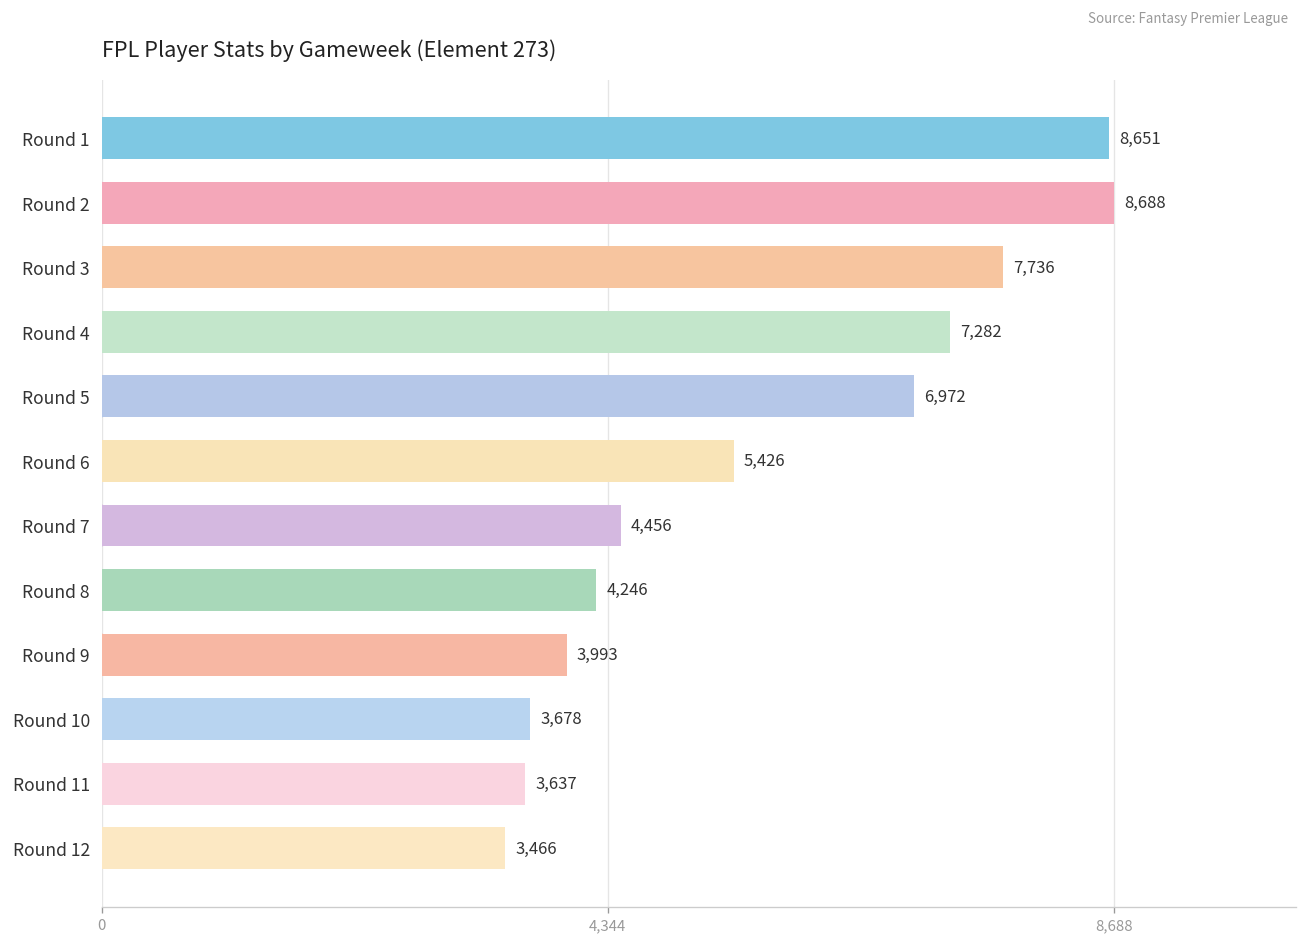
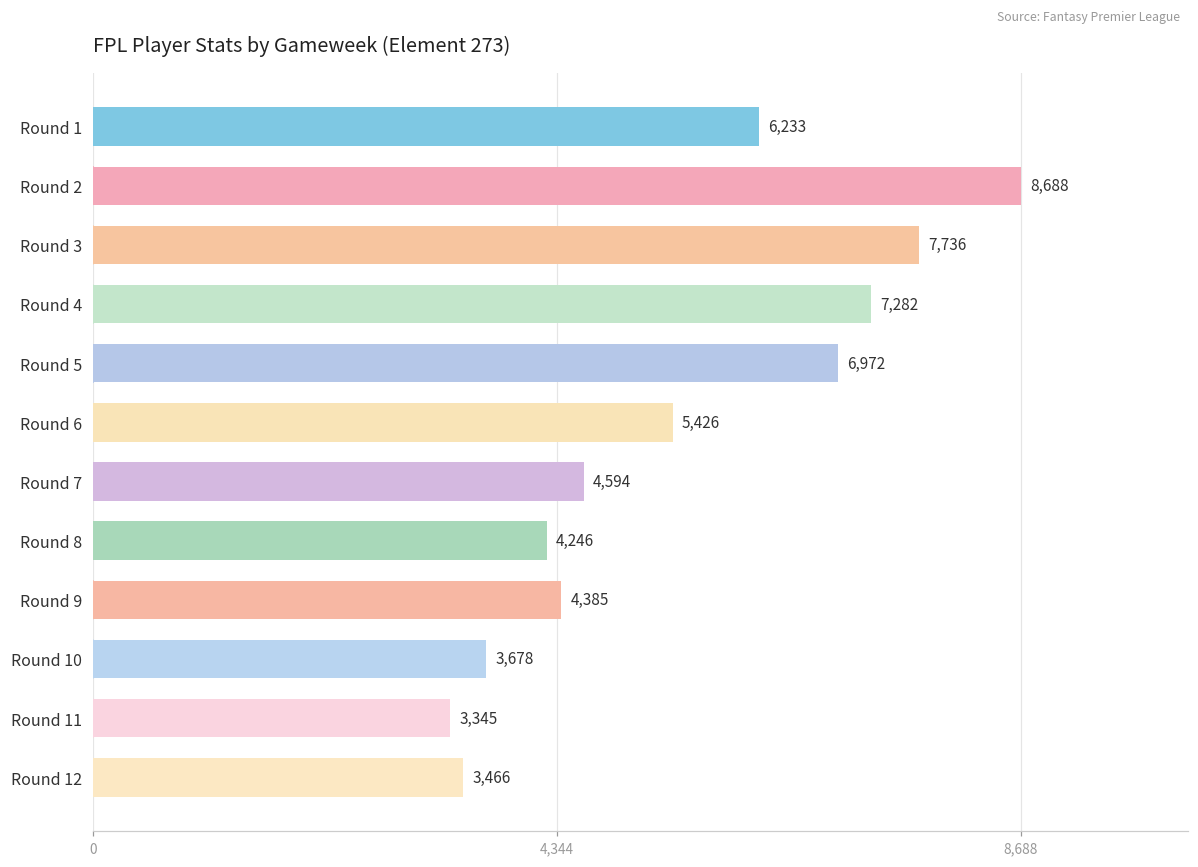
  {
-   "Round 1": "8,651",
+   "Round 1": "6,233",
    "Round 2": "8,688",
    "Round 3": "7,736",
    "Round 4": "7,282",
    "Round 5": "6,972",
    "Round 6": "5,426",
-   "Round 7": "4,456",
+   "Round 7": "4,594",
    "Round 8": "4,246",
-   "Round 9": "3,993",
+   "Round 9": "4,385",
    "Round 10": "3,678",
-   "Round 11": "3,637",
+   "Round 11": "3,345",
    "Round 12": "3,466"
  }
